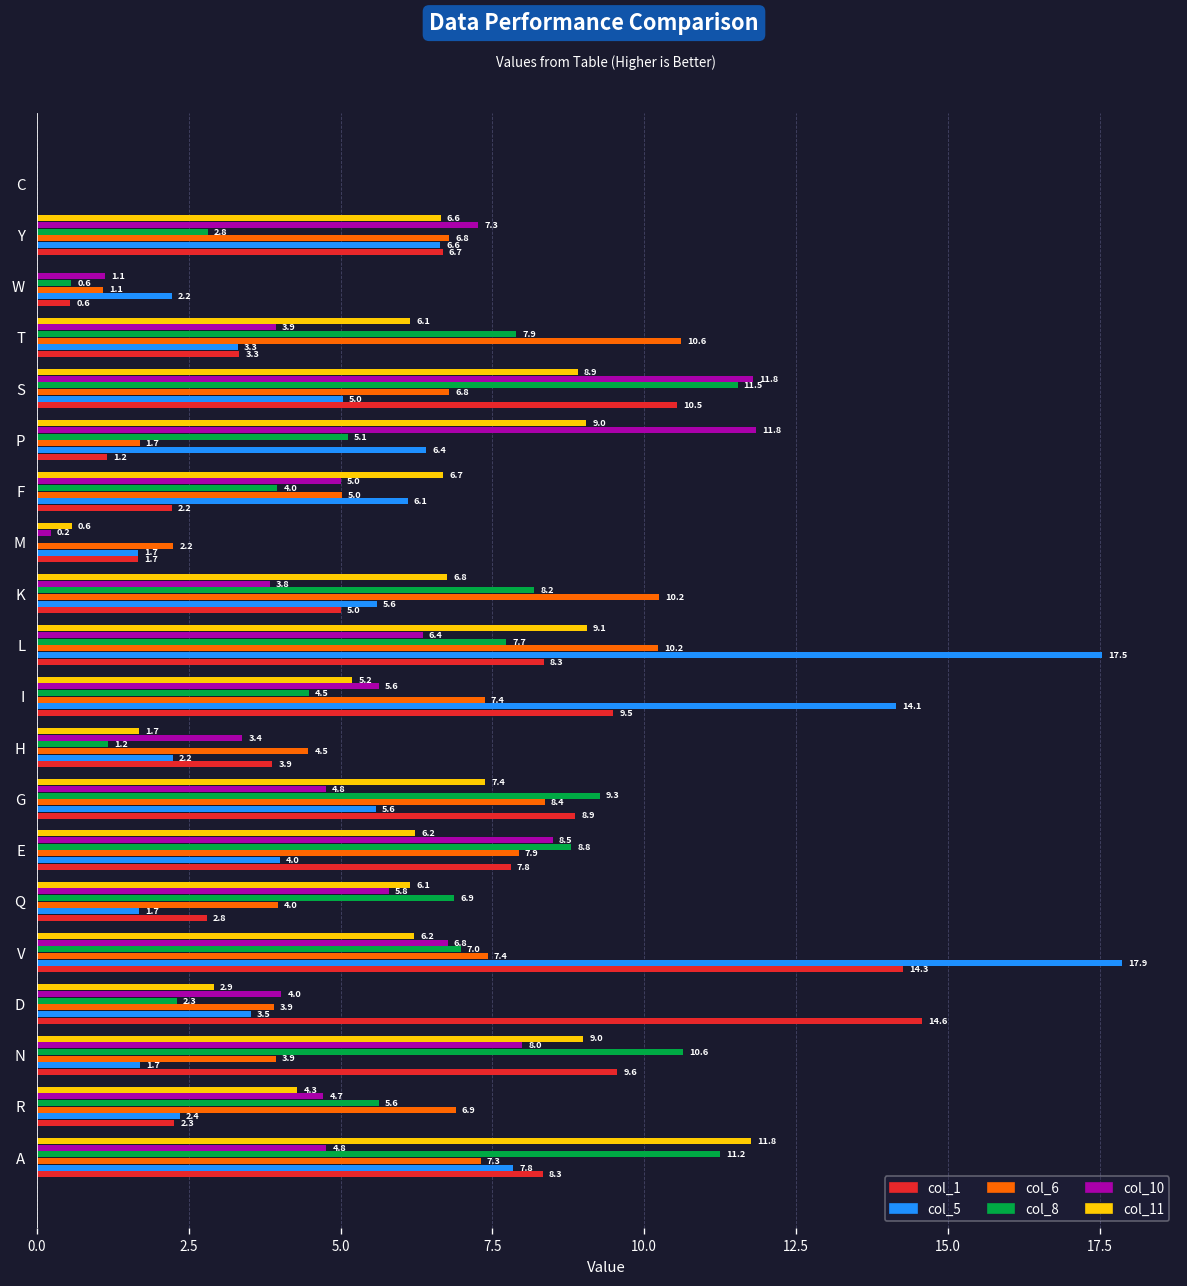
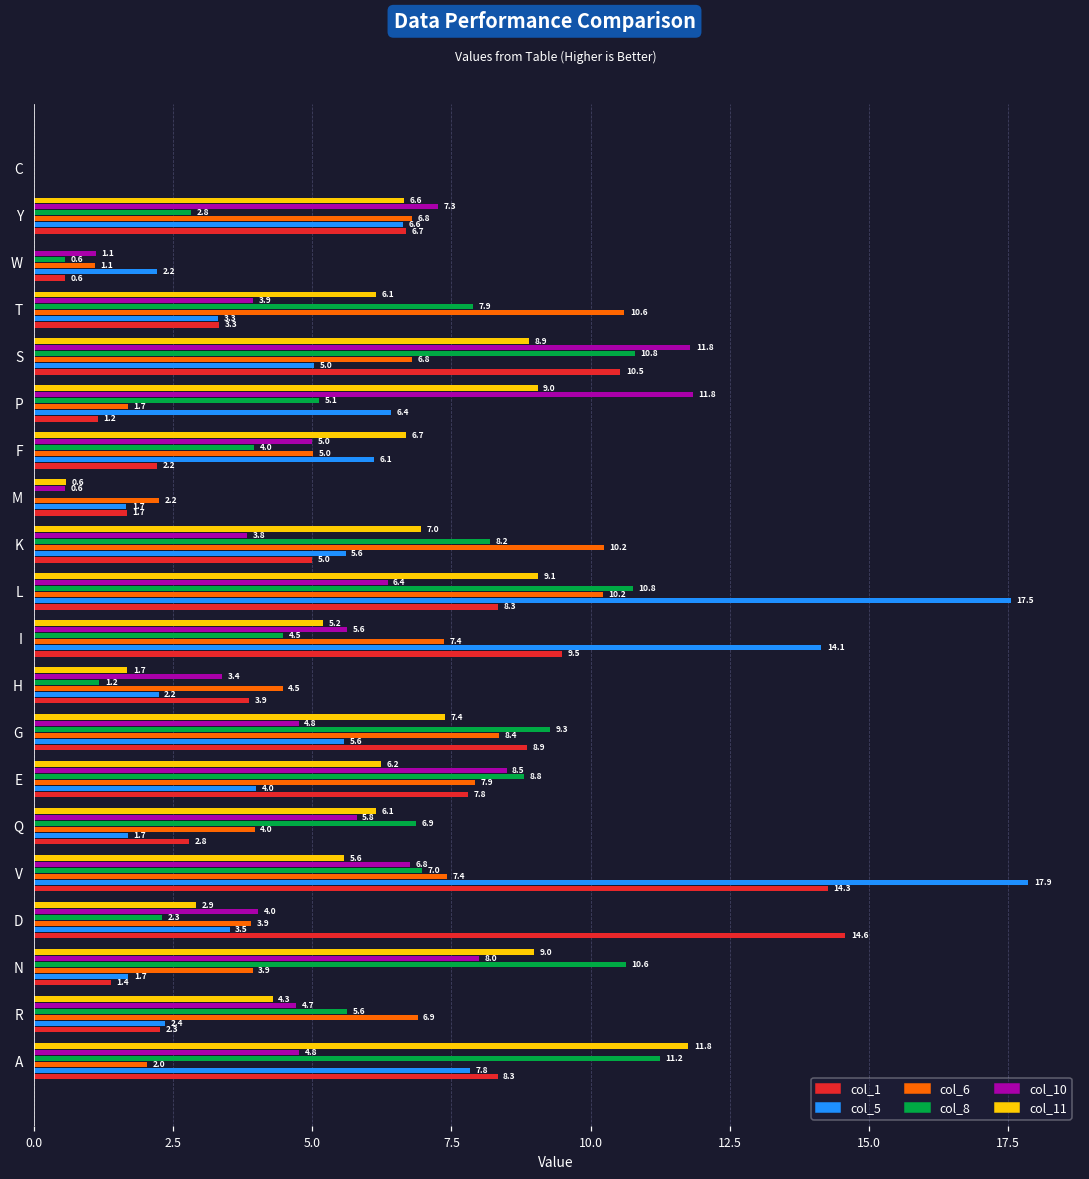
  {
    "col_1": {
      "W": 0.6,
      "S": 10.5,
      "P": 1.2,
      "F": 2.2,
      "K": 5.0,
      "L": 8.3,
      "I": 9.5,
      "H": 3.9,
      "G": 8.9,
      "E": 7.8,
      "Q": 2.8,
      "V": 14.3,
      "D": 14.6,
-     "N": 9.6,
+     "N": 1.4,
      "A": 8.3
    },
    "col_5": {
      "W": 2.2,
      "S": 5.0,
      "P": 6.4,
      "F": 6.1,
      "K": 5.6,
      "L": 17.5,
      "I": 14.1,
      "H": 2.2,
      "G": 5.6,
      "E": 4.0,
      "Q": 1.7,
      "V": 17.9,
      "D": 3.5,
      "N": 1.7,
      "A": 7.8
    },
    "col_6": {
      "Y": 6.8,
      "W": 1.1,
      "T": 10.6,
      "S": 6.8,
      "P": 1.7,
      "F": 5.0,
      "M": 2.2,
      "K": 10.2,
      "L": 10.2,
      "I": 7.4,
      "H": 4.5,
      "G": 8.4,
      "E": 7.9,
      "Q": 4.0,
      "V": 7.4,
      "D": 3.9,
      "N": 3.9,
      "R": 6.9,
-     "A": 7.3
+     "A": 2.0
    },
    "col_8": {
      "Y": 2.8,
      "W": 0.6,
      "T": 7.9,
-     "S": 11.5,
+     "S": 10.8,
      "P": 5.1,
      "F": 4.0,
      "K": 8.2,
-     "L": 7.7,
+     "L": 10.8,
      "I": 4.5,
      "H": 1.2,
      "G": 9.3,
      "E": 8.8,
      "Q": 6.9,
      "V": 7.0,
      "D": 2.3,
      "N": 10.6,
      "R": 5.6,
      "A": 11.2
    },
    "col_10": {
      "Y": 7.3,
      "W": 1.1,
      "T": 3.9,
      "S": 11.8,
      "P": 11.8,
      "F": 5.0,
-     "M": 0.2,
+     "M": 0.6,
      "K": 3.8,
      "L": 6.4,
      "I": 5.6,
      "H": 3.4,
      "G": 4.8,
      "E": 8.5,
      "Q": 5.8,
      "V": 6.8,
      "D": 4.0,
      "N": 8.0,
      "R": 4.7,
      "A": 4.8
    },
    "col_11": {
      "Y": 6.6,
      "T": 6.1,
      "S": 8.9,
      "P": 9.0,
      "F": 6.7,
-     "K": 6.8,
+     "K": 7.0,
      "L": 9.1,
      "I": 5.2,
      "H": 1.7,
      "G": 7.4,
      "E": 6.2,
      "Q": 6.1,
-     "V": 6.2,
+     "V": 5.6,
      "D": 2.9,
      "N": 9.0,
      "R": 4.3,
      "A": 11.8
    }
  }
